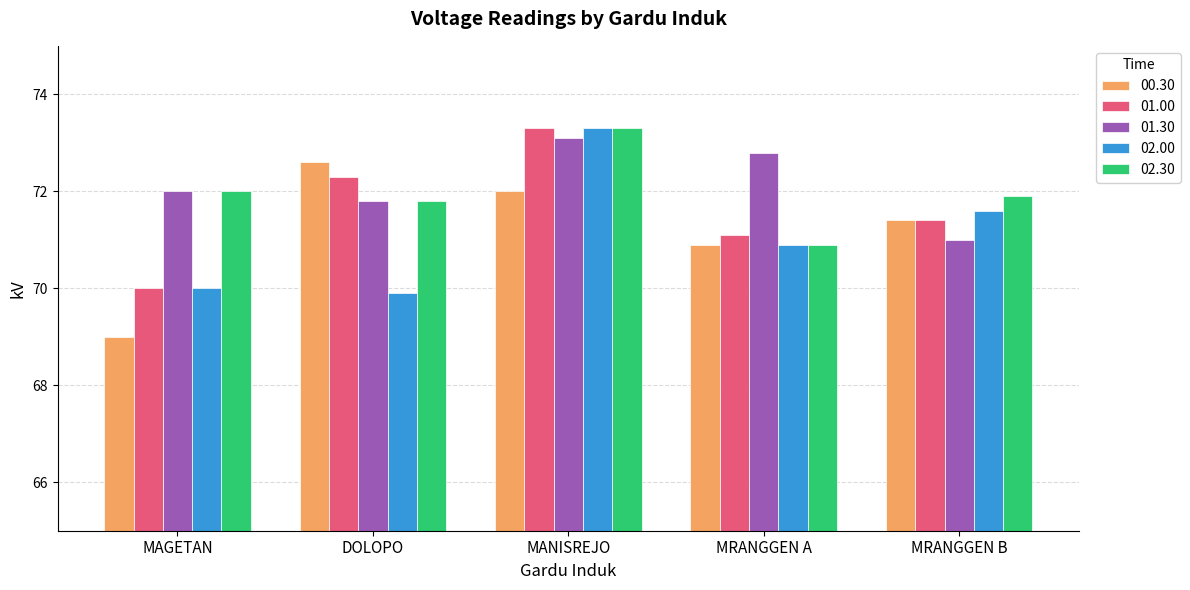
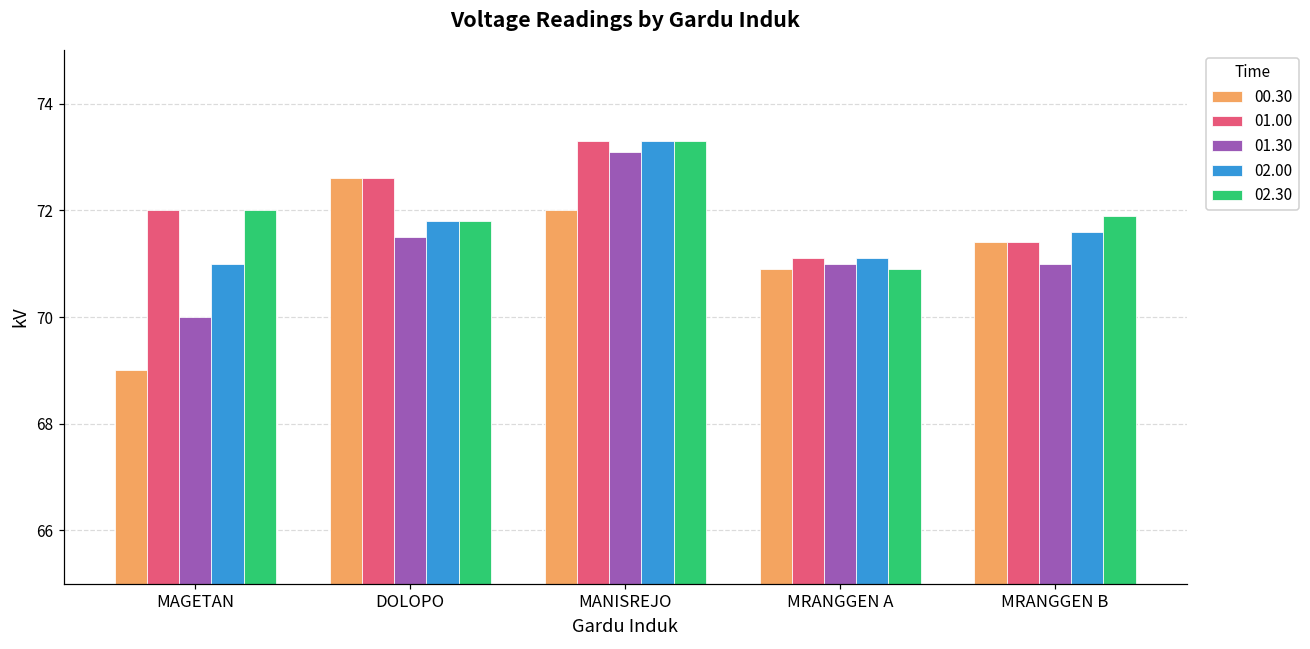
  {
    "00.30": {
      "MAGETAN": 69.0,
      "DOLOPO": 72.6,
      "MANISREJO": 72.0,
      "MRANGGEN A": 70.9,
      "MRANGGEN B": 71.4
    },
    "01.00": {
-     "MAGETAN": 70,
-     "DOLOPO": 72.3,
+     "MAGETAN": 72,
+     "DOLOPO": 72.6,
      "MANISREJO": 73.3,
      "MRANGGEN A": 71.1,
      "MRANGGEN B": 71.4
    },
    "01.30": {
-     "MAGETAN": 72,
-     "DOLOPO": 71.8,
+     "MAGETAN": 70,
+     "DOLOPO": 71.5,
      "MANISREJO": 73.1,
-     "MRANGGEN A": 72.8,
+     "MRANGGEN A": 71.0,
      "MRANGGEN B": 71.0
    },
    "02.00": {
-     "MAGETAN": 70,
-     "DOLOPO": 69.9,
+     "MAGETAN": 71,
+     "DOLOPO": 71.8,
      "MANISREJO": 73.3,
-     "MRANGGEN A": 70.9,
+     "MRANGGEN A": 71.1,
      "MRANGGEN B": 71.6
    },
    "02.30": {
      "MAGETAN": 72.0,
      "DOLOPO": 71.8,
      "MANISREJO": 73.3,
      "MRANGGEN A": 70.9,
      "MRANGGEN B": 71.9
    }
  }
